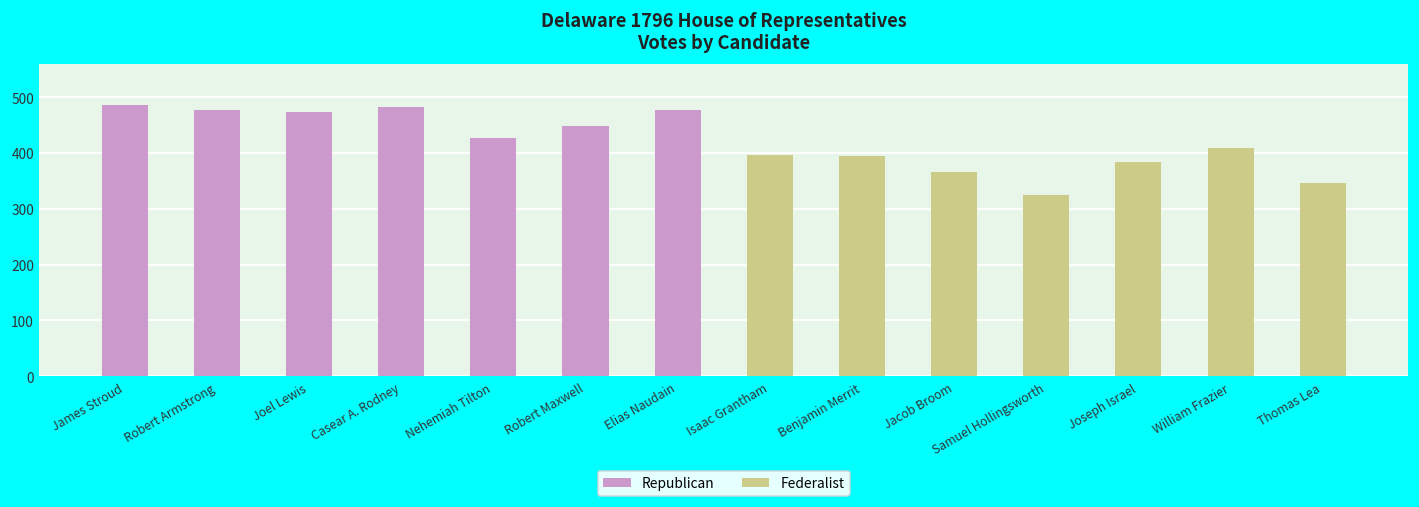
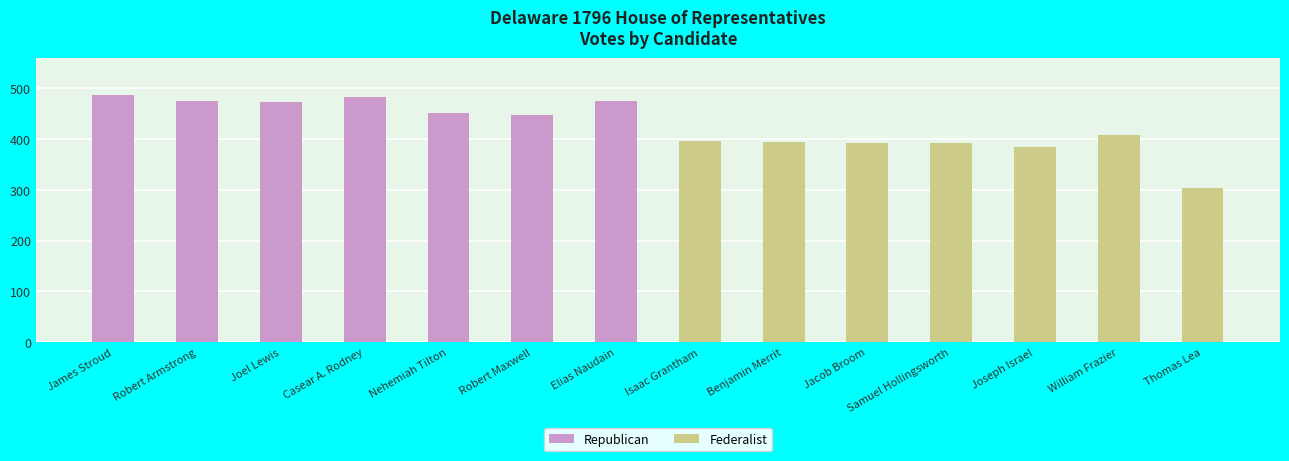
  {
    "Republican": {
      "James Stroud": 490,
      "Robert Armstrong": 480,
      "Joel Lewis": 470,
      "Casear A. Rodney": 480,
-     "Nehemiah Tilton": 430,
+     "Nehemiah Tilton": 450,
      "Robert Maxwell": 450,
      "Elias Naudain": 480
    },
    "Federalist": {
      "Isaac Grantham": 400,
      "Benjamin Merrit": 400,
-     "Jacob Broom": 370,
-     "Samuel Hollingsworth": 330,
+     "Jacob Broom": 390,
+     "Samuel Hollingsworth": 390,
      "Joseph Israel": 380,
      "William Frazier": 410,
-     "Thomas Lea": 350
+     "Thomas Lea": 300
    }
  }
